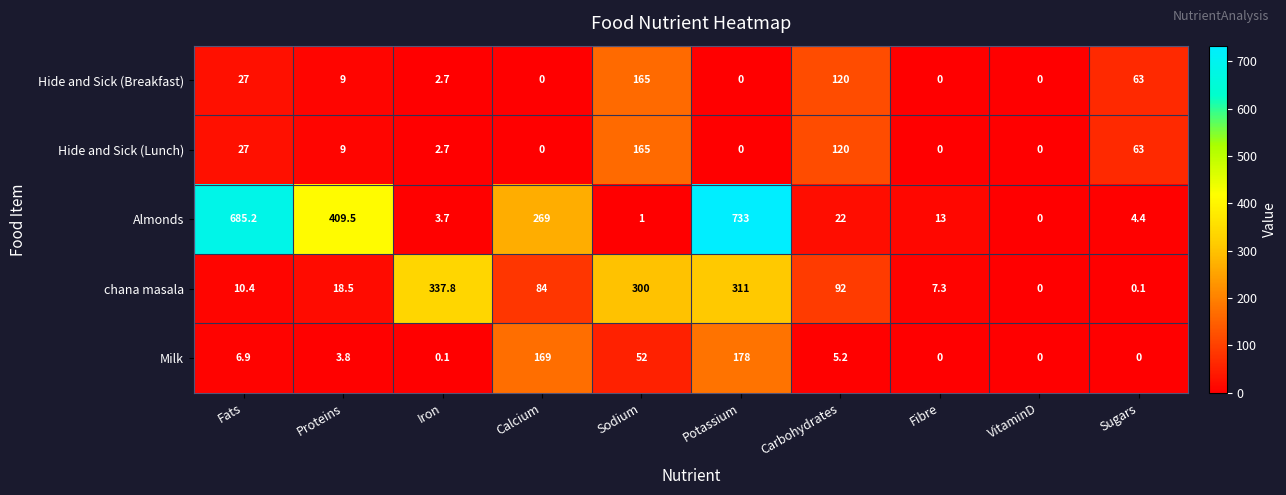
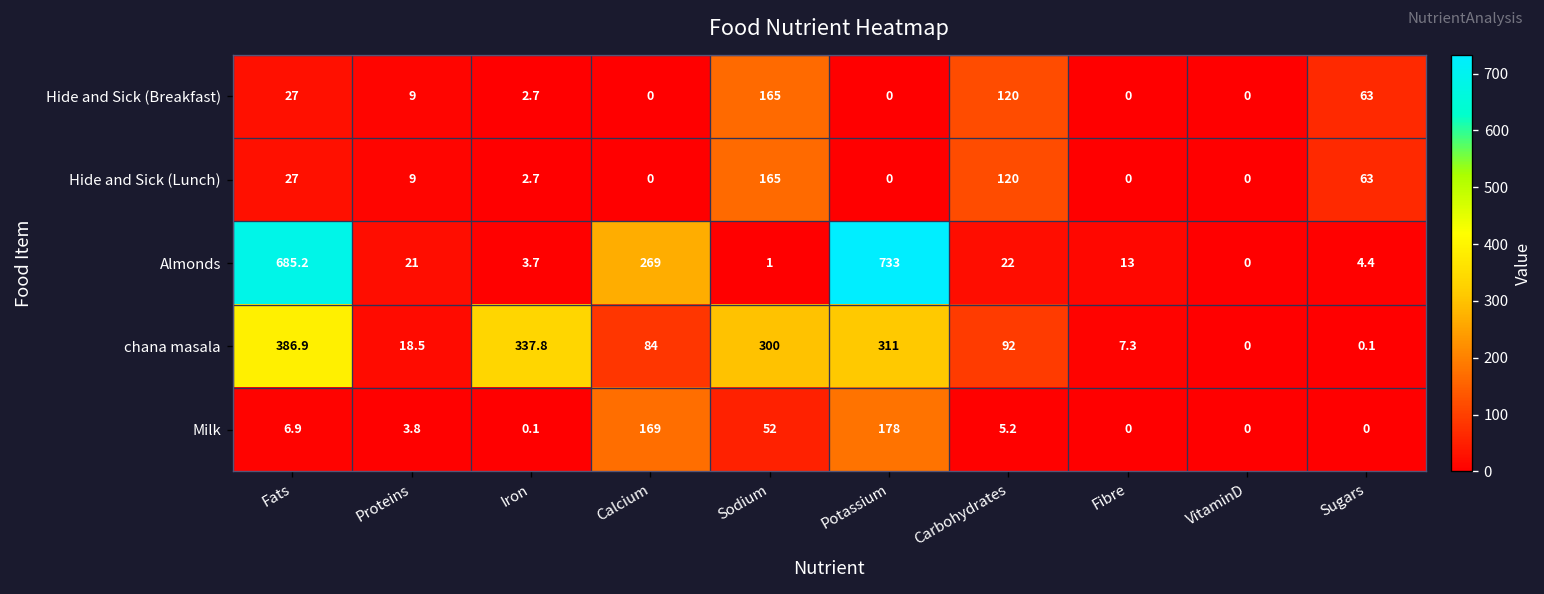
  {
    "Hide and Sick (Breakfast)": {
      "Fats": 27,
      "Proteins": 9,
      "Iron": 2.7,
      "Calcium": 0,
      "Sodium": 165,
      "Potassium": 0,
      "Carbohydrates": 120,
      "Fibre": 0,
      "VitaminD": 0,
      "Sugars": 63
    },
    "Hide and Sick (Lunch)": {
      "Fats": 27,
      "Proteins": 9,
      "Iron": 2.7,
      "Calcium": 0,
      "Sodium": 165,
      "Potassium": 0,
      "Carbohydrates": 120,
      "Fibre": 0,
      "VitaminD": 0,
      "Sugars": 63
    },
    "Almonds": {
      "Fats": 685.2,
-     "Proteins": 409.5,
+     "Proteins": 21,
      "Iron": 3.7,
      "Calcium": 269,
      "Sodium": 1,
      "Potassium": 733,
      "Carbohydrates": 22,
      "Fibre": 13,
      "VitaminD": 0,
      "Sugars": 4.4
    },
    "chana masala": {
-     "Fats": 10.4,
+     "Fats": 386.9,
      "Proteins": 18.5,
      "Iron": 337.8,
      "Calcium": 84,
      "Sodium": 300,
      "Potassium": 311,
      "Carbohydrates": 92,
      "Fibre": 7.3,
      "VitaminD": 0,
      "Sugars": 0.1
    },
    "Milk": {
      "Fats": 6.9,
      "Proteins": 3.8,
      "Iron": 0.1,
      "Calcium": 169,
      "Sodium": 52,
      "Potassium": 178,
      "Carbohydrates": 5.2,
      "Fibre": 0,
      "VitaminD": 0,
      "Sugars": 0
    }
  }
